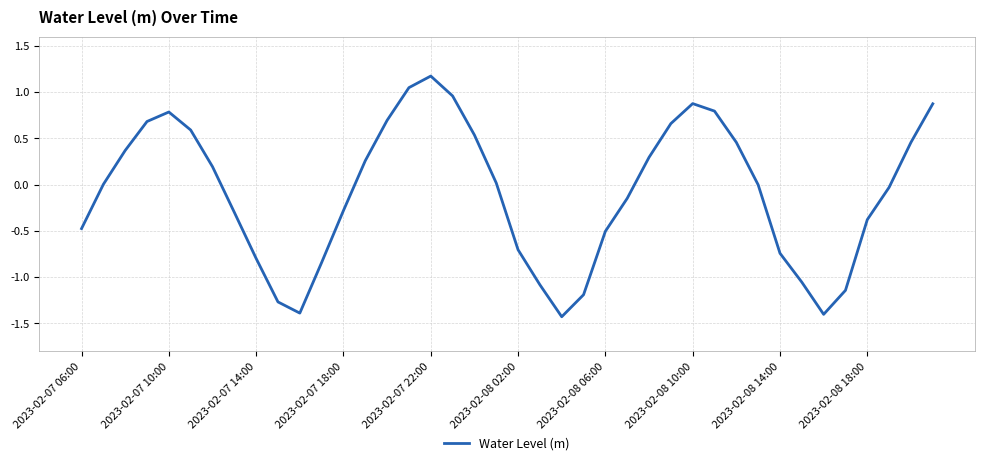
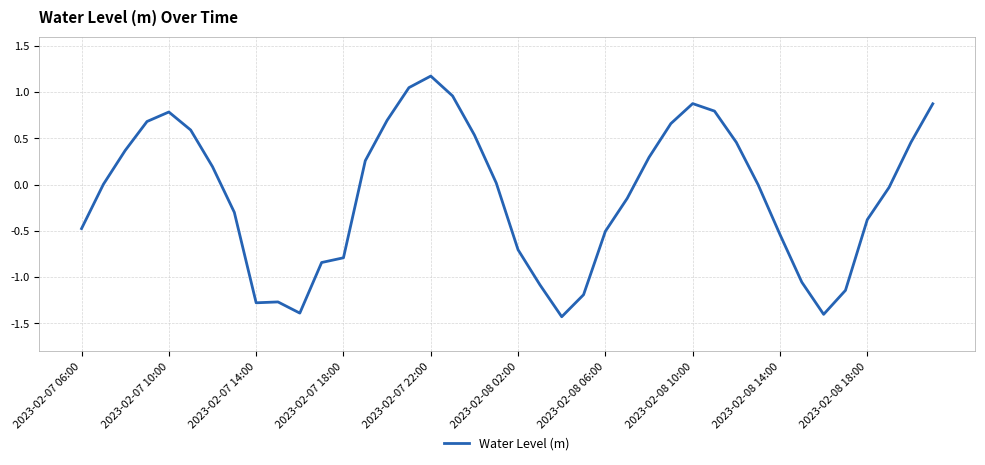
  {
    "2023-02-07 06:00": -0.5,
    "2023-02-07 10:00": 0.8,
-   "2023-02-07 14:00": -0.8,
-   "2023-02-07 18:00": -0.3,
+   "2023-02-07 14:00": -1.3,
+   "2023-02-07 18:00": -0.8,
    "2023-02-07 22:00": 1.2,
    "2023-02-08 02:00": -0.7,
    "2023-02-08 06:00": -0.5,
    "2023-02-08 10:00": 0.9,
-   "2023-02-08 14:00": -0.7,
+   "2023-02-08 14:00": -0.5,
    "2023-02-08 18:00": -0.4
  }
